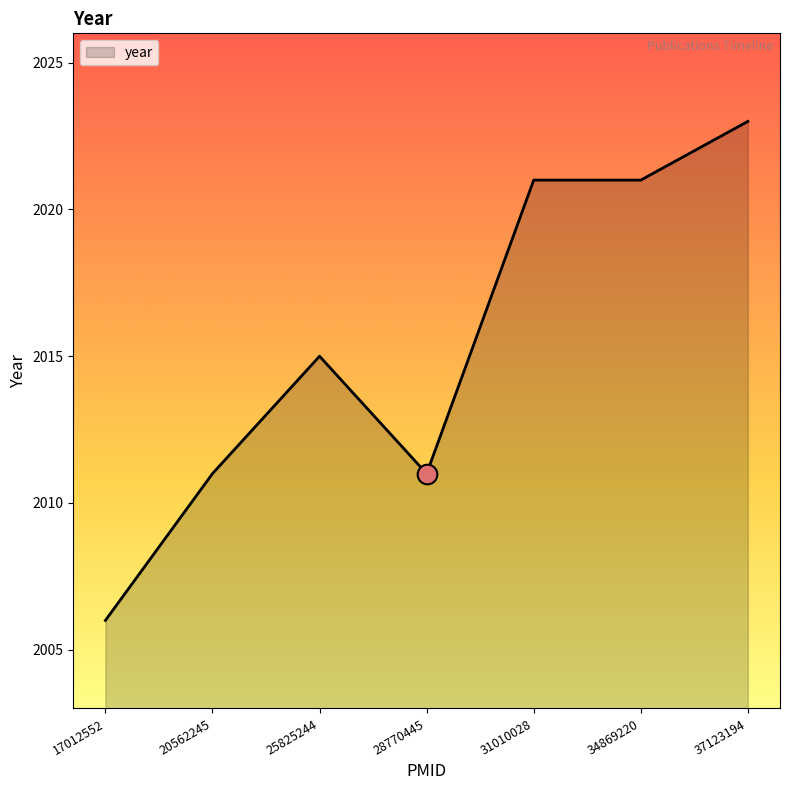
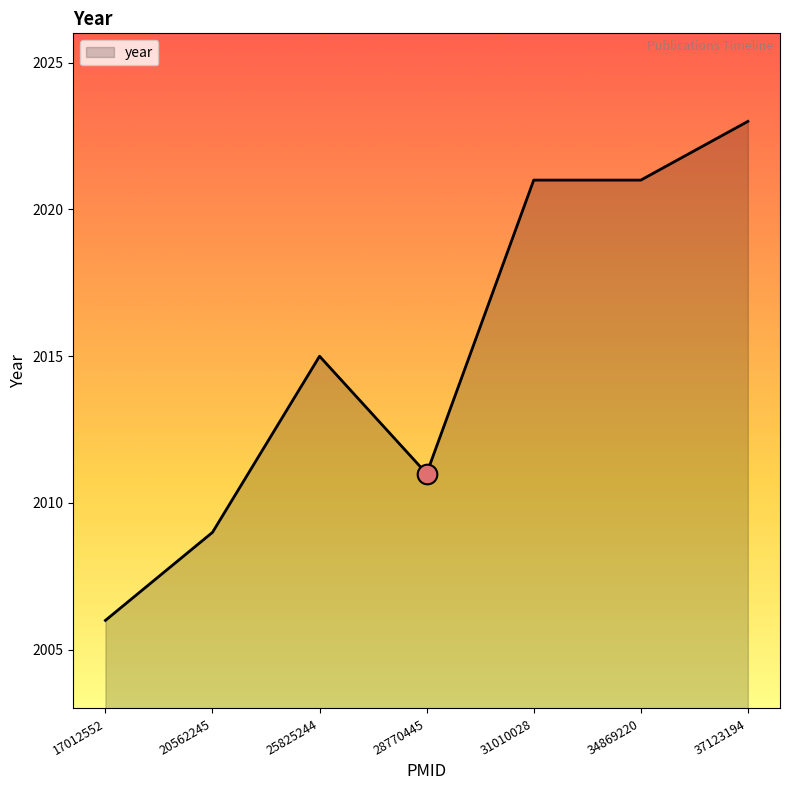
  {
    "year": {
      "17012552": 2006,
-     "20562245": 2011,
+     "20562245": 2009,
      "25825244": 2015,
      "31010028": 2021,
      "34869220": 2021,
      "37123194": 2023
    }
  }
